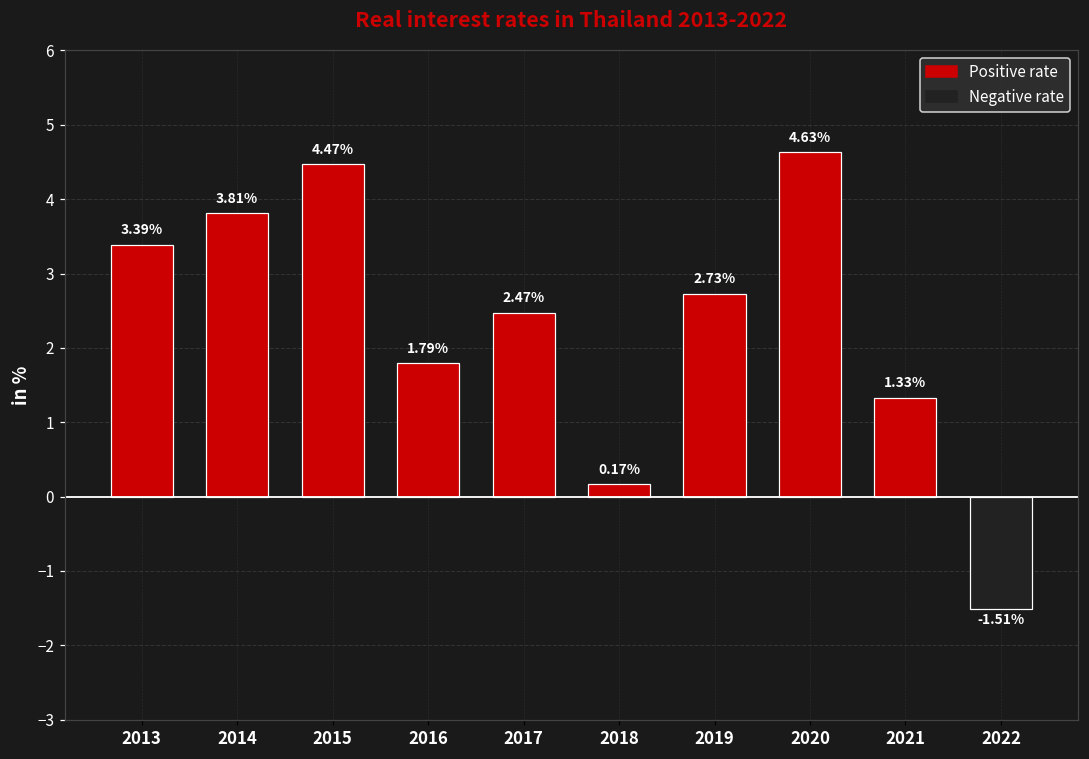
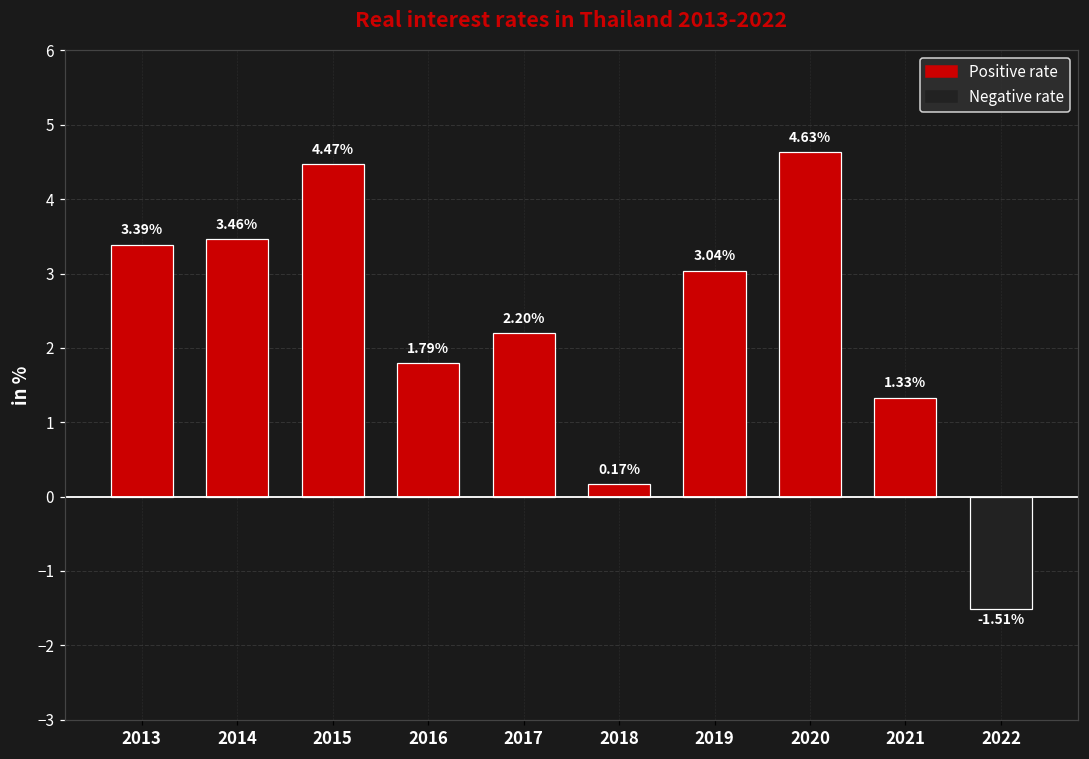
  {
    "2013": "3.39%",
-   "2014": "3.81%",
+   "2014": "3.46%",
    "2015": "4.47%",
    "2016": "1.79%",
-   "2017": "2.47%",
+   "2017": "2.20%",
    "2018": "0.17%",
-   "2019": "2.73%",
+   "2019": "3.04%",
    "2020": "4.63%",
    "2021": "1.33%",
    "2022": "-1.51%"
  }
